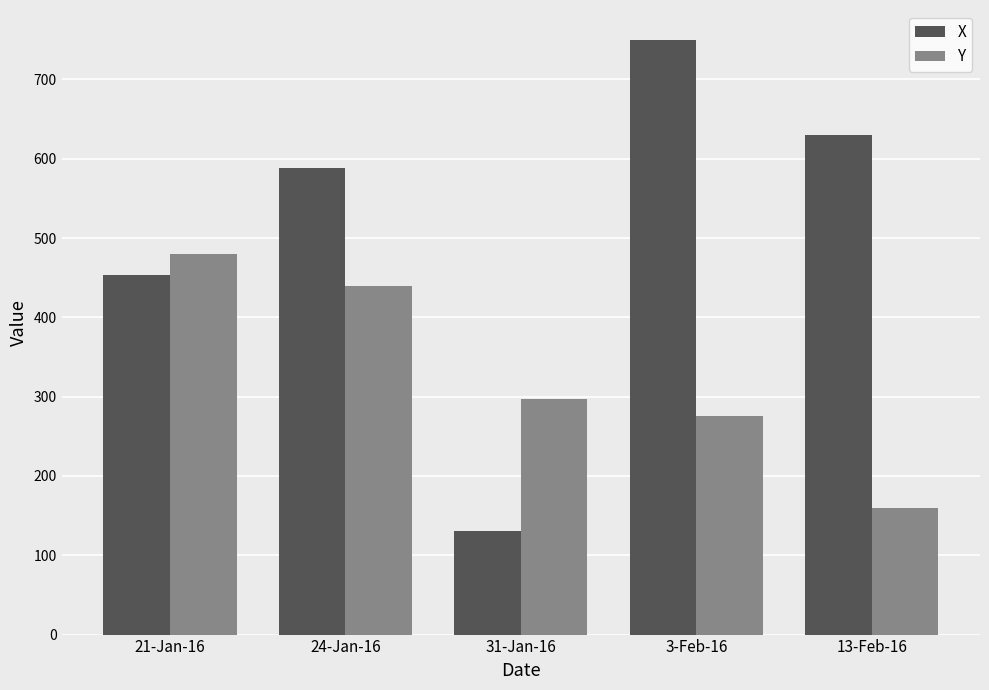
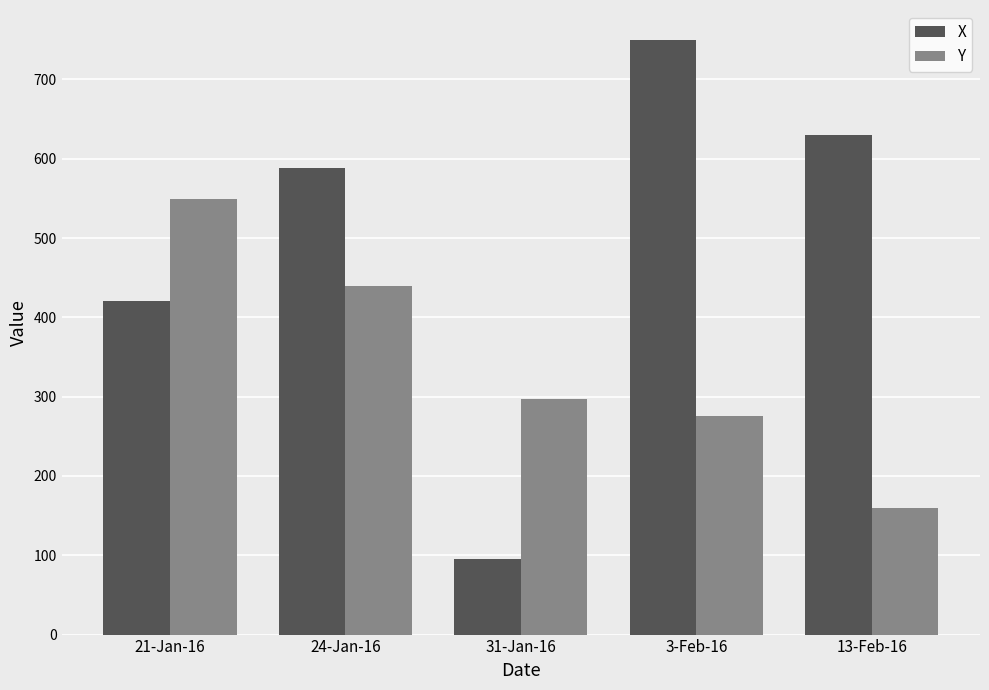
  {
    "X": {
-     "21-Jan-16": 450,
+     "21-Jan-16": 420,
      "24-Jan-16": 590,
-     "31-Jan-16": 130,
+     "31-Jan-16": 100,
      "3-Feb-16": 750,
      "13-Feb-16": 630
    },
    "Y": {
-     "21-Jan-16": 480,
+     "21-Jan-16": 550,
      "24-Jan-16": 440,
      "31-Jan-16": 300,
      "3-Feb-16": 280,
      "13-Feb-16": 160
    }
  }
